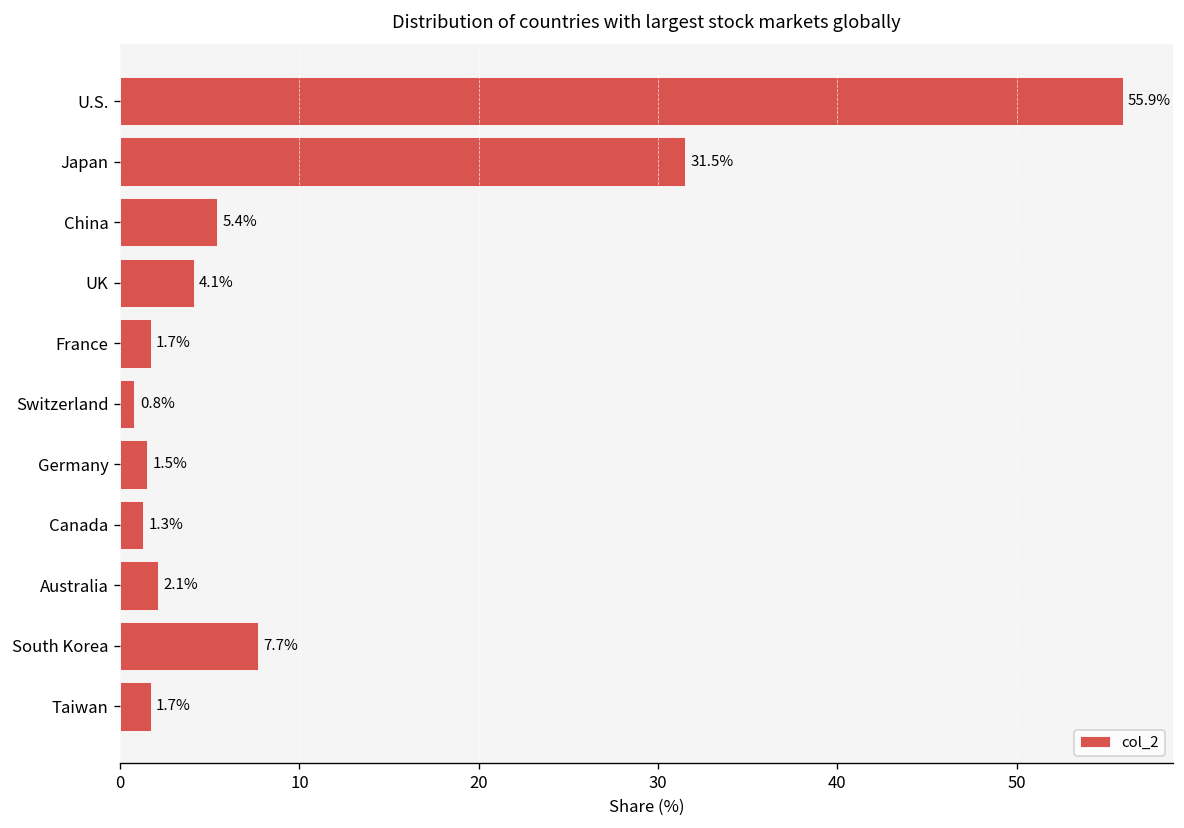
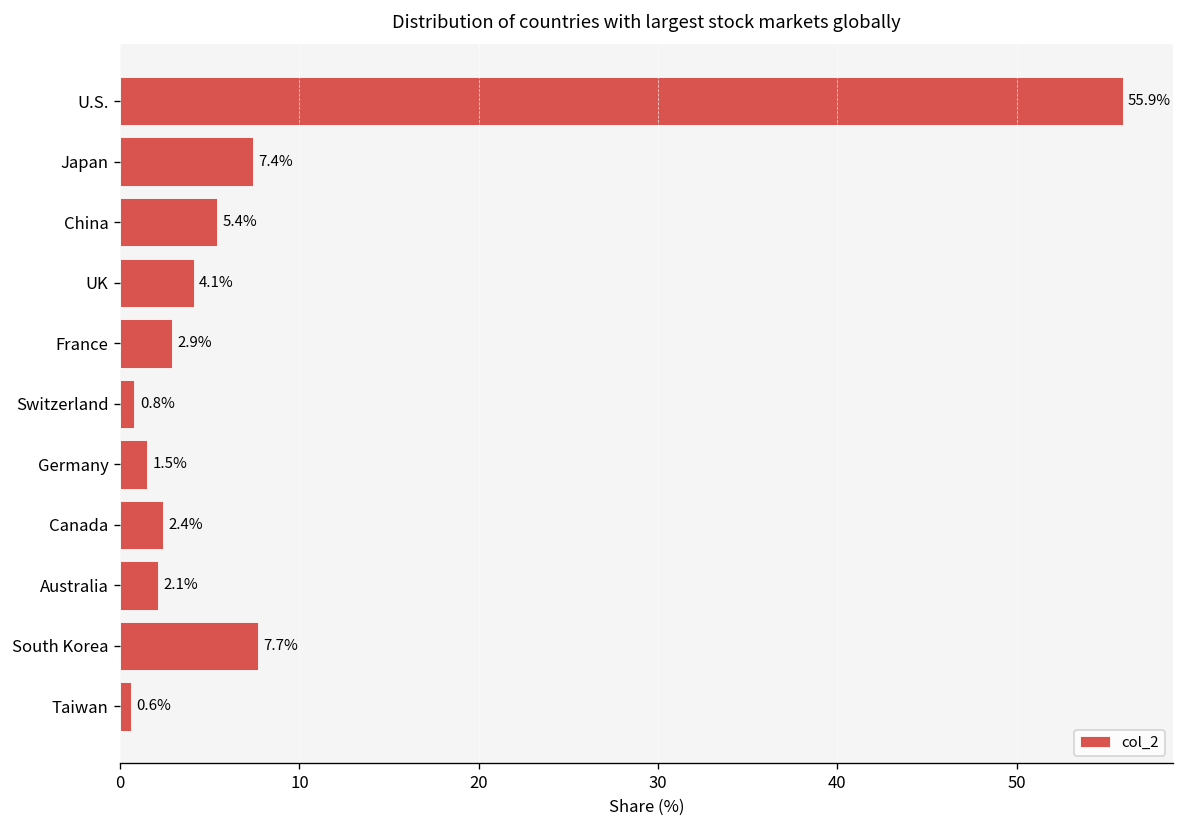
  {
    "U.S.": "55.9%",
-   "Japan": "31.5%",
+   "Japan": "7.4%",
    "China": "5.4%",
    "UK": "4.1%",
-   "France": "1.7%",
+   "France": "2.9%",
    "Switzerland": "0.8%",
    "Germany": "1.5%",
-   "Canada": "1.3%",
+   "Canada": "2.4%",
    "Australia": "2.1%",
    "South Korea": "7.7%",
-   "Taiwan": "1.7%"
+   "Taiwan": "0.6%"
  }
